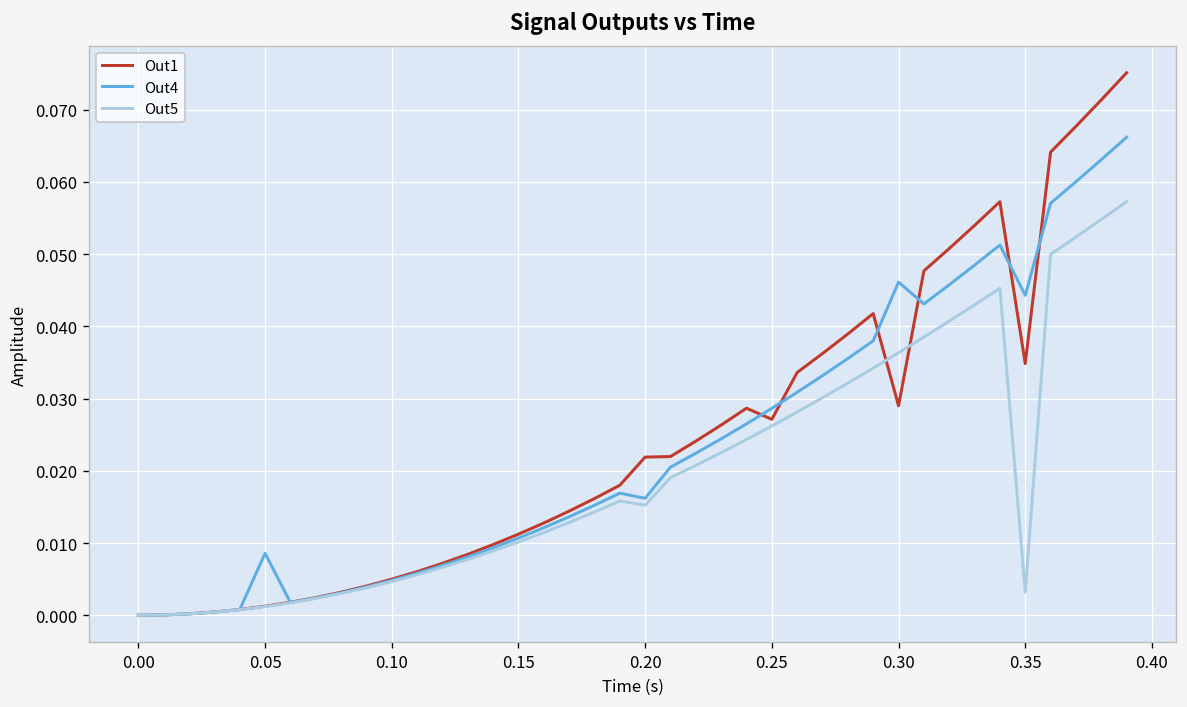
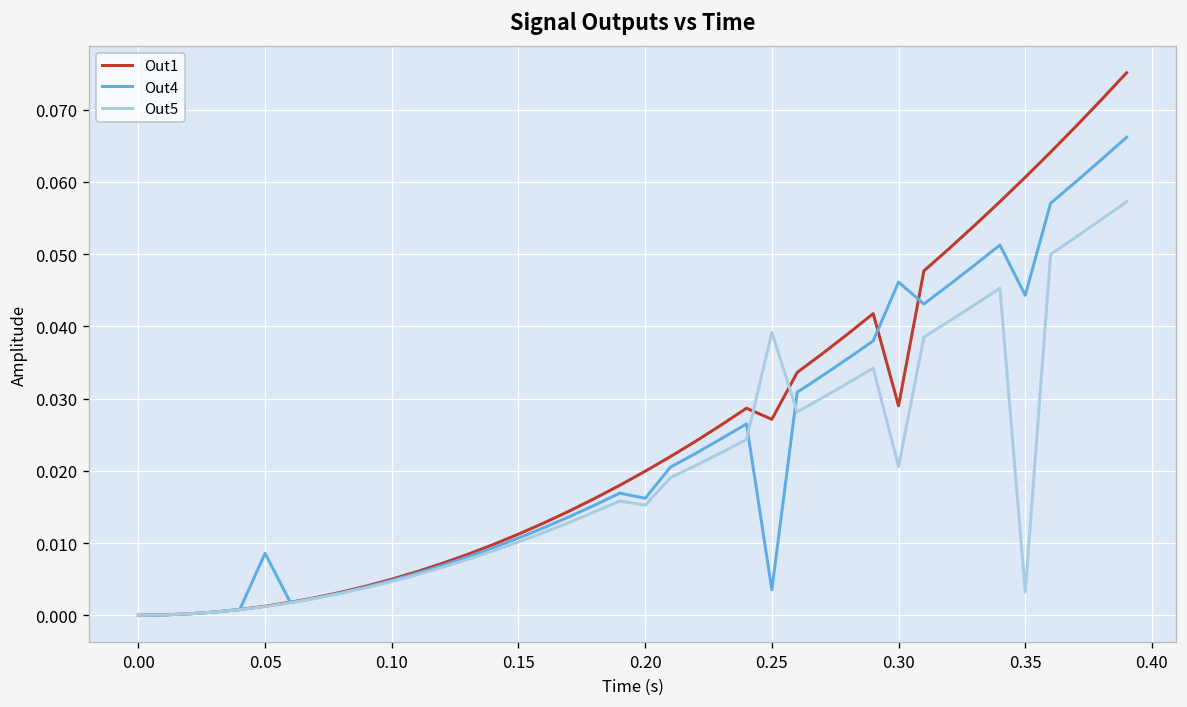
  {
    "Out1": {
      "0.15": 0.011,
-     "0.20": 0.022,
+     "0.20": 0.020,
      "0.25": 0.027,
      "0.30": 0.029,
-     "0.35": 0.035
+     "0.35": 0.061
    },
    "Out4": {
      "0.05": 0.009,
      "0.15": 0.011,
      "0.20": 0.016,
-     "0.25": 0.029,
+     "0.25": 0.004,
      "0.30": 0.046,
      "0.35": 0.044
    },
    "Out5": {
      "0.15": 0.010,
      "0.20": 0.015,
-     "0.25": 0.026,
-     "0.30": 0.036,
+     "0.25": 0.039,
+     "0.30": 0.021,
      "0.35": 0.003
    }
  }
